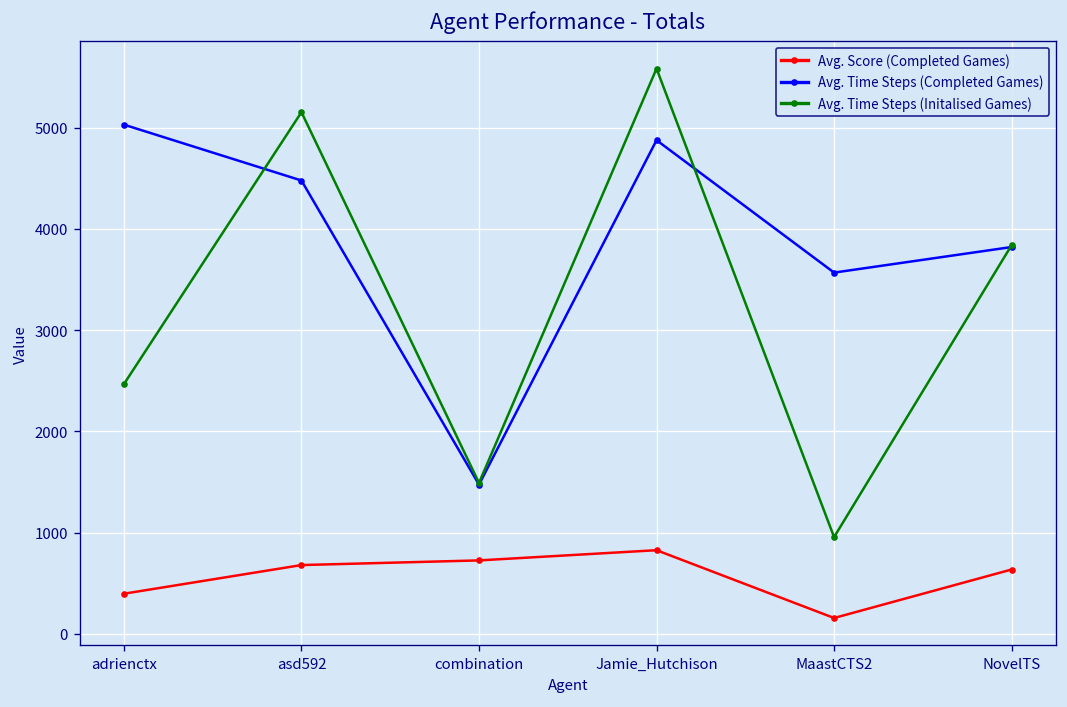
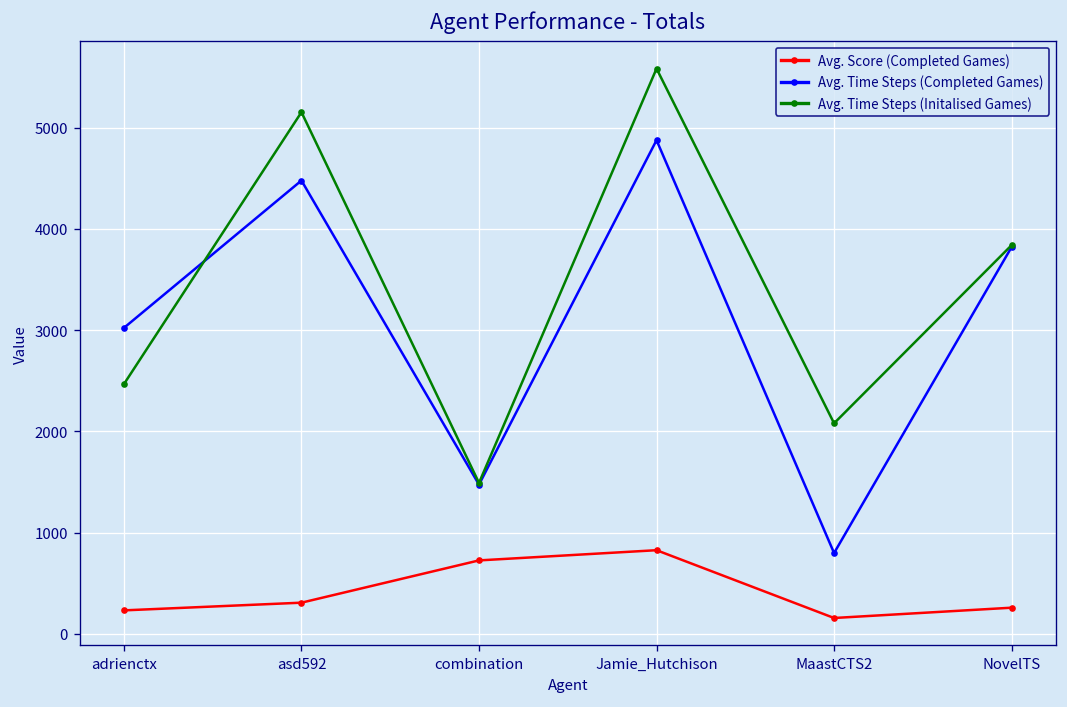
  {
    "Avg. Score (Completed Games)": {
-     "adrienctx": 400,
-     "asd592": 700,
+     "adrienctx": 200,
+     "asd592": 300,
      "combination": 700,
      "Jamie_Hutchison": 800,
      "MaastCTS2": 200,
-     "NovelTS": 600
+     "NovelTS": 300
    },
    "Avg. Time Steps (Completed Games)": {
-     "adrienctx": 5000,
+     "adrienctx": 3000,
      "asd592": 4500,
      "Jamie_Hutchison": 4900,
-     "MaastCTS2": 3600
+     "MaastCTS2": 800
    },
    "Avg. Time Steps (Initalised Games)": {
      "adrienctx": 2500,
      "asd592": 5200,
      "Jamie_Hutchison": 5600,
-     "MaastCTS2": 1000
+     "MaastCTS2": 2100
    }
  }
